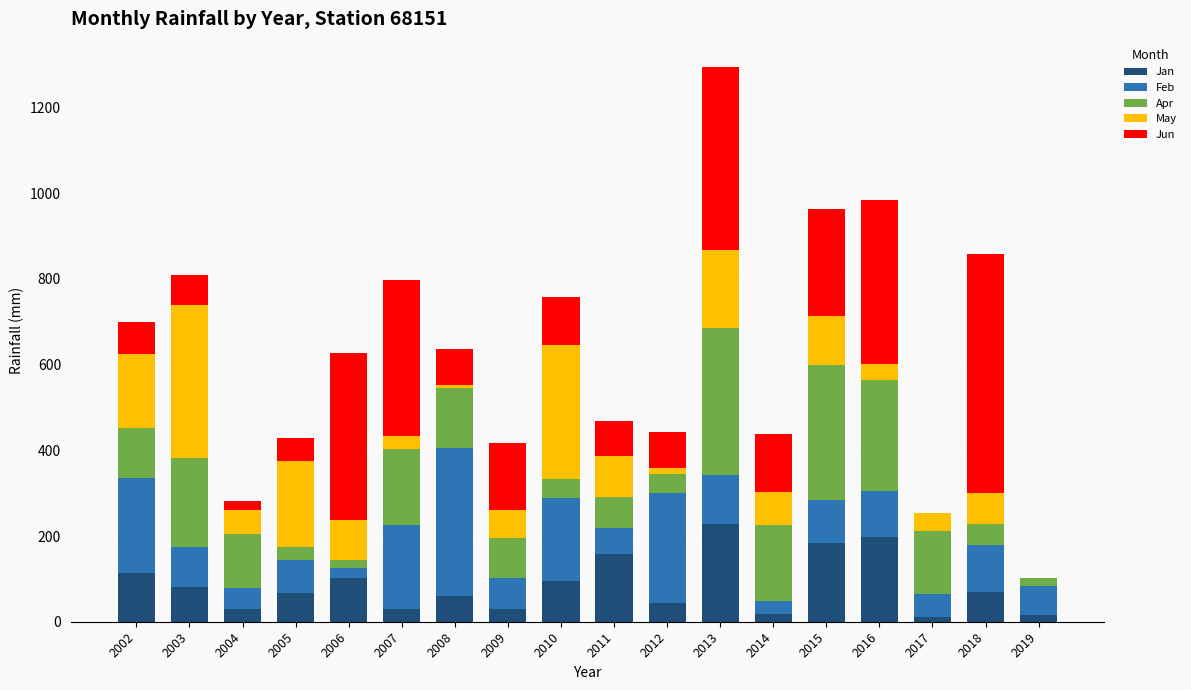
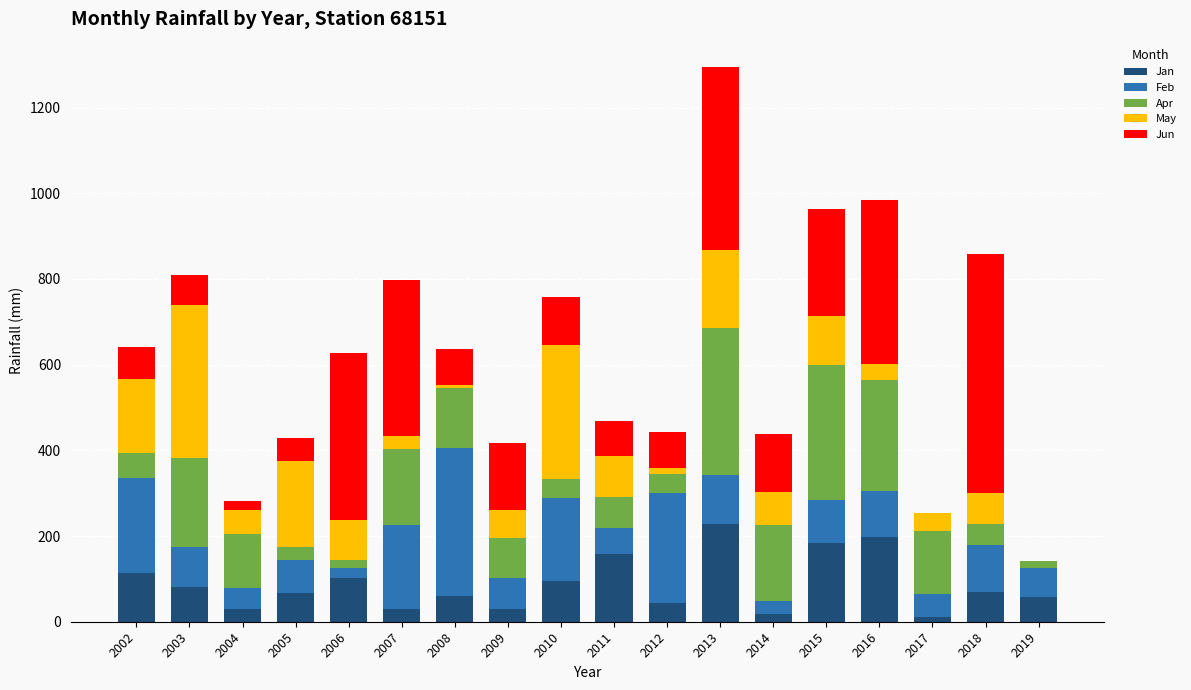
  {
    "Jan": {
      "2002": 110,
      "2003": 80,
      "2004": 30,
      "2005": 70,
      "2006": 100,
      "2007": 30,
      "2008": 60,
      "2009": 30,
      "2010": 90,
      "2011": 160,
      "2012": 40,
      "2013": 230,
      "2014": 20,
      "2015": 180,
      "2016": 200,
      "2017": 10,
      "2018": 70,
-     "2019": 20
+     "2019": 60
    },
    "Feb": {
      "2002": 220,
      "2003": 90,
      "2004": 50,
      "2005": 80,
      "2006": 20,
      "2007": 190,
      "2008": 350,
      "2009": 70,
      "2010": 190,
      "2011": 60,
      "2012": 260,
      "2013": 110,
      "2014": 30,
      "2015": 100,
      "2016": 110,
      "2017": 50,
      "2018": 110,
      "2019": 70
    },
    "Apr": {
-     "2002": 120,
+     "2002": 60,
      "2003": 210,
      "2004": 130,
      "2005": 30,
      "2006": 20,
      "2007": 180,
      "2008": 140,
      "2009": 90,
      "2010": 50,
      "2011": 70,
      "2012": 50,
      "2013": 340,
      "2014": 180,
      "2015": 320,
      "2016": 260,
      "2017": 150,
      "2018": 50,
      "2019": 20
    },
    "May": {
      "2002": 170,
      "2003": 360,
      "2004": 60,
      "2005": 200,
      "2006": 90,
      "2007": 30,
      "2008": 10,
      "2009": 70,
      "2010": 310,
      "2011": 100,
      "2012": 10,
      "2013": 180,
      "2014": 80,
      "2015": 110,
      "2016": 40,
      "2017": 40,
      "2018": 70,
      "2019": 0
    },
    "Jun": {
      "2002": 70,
      "2003": 70,
      "2004": 20,
      "2005": 50,
      "2006": 390,
      "2007": 360,
      "2008": 90,
      "2009": 160,
      "2010": 110,
      "2011": 80,
      "2012": 80,
      "2013": 430,
      "2014": 140,
      "2015": 250,
      "2016": 380,
      "2018": 560,
      "2019": 0
    }
  }
